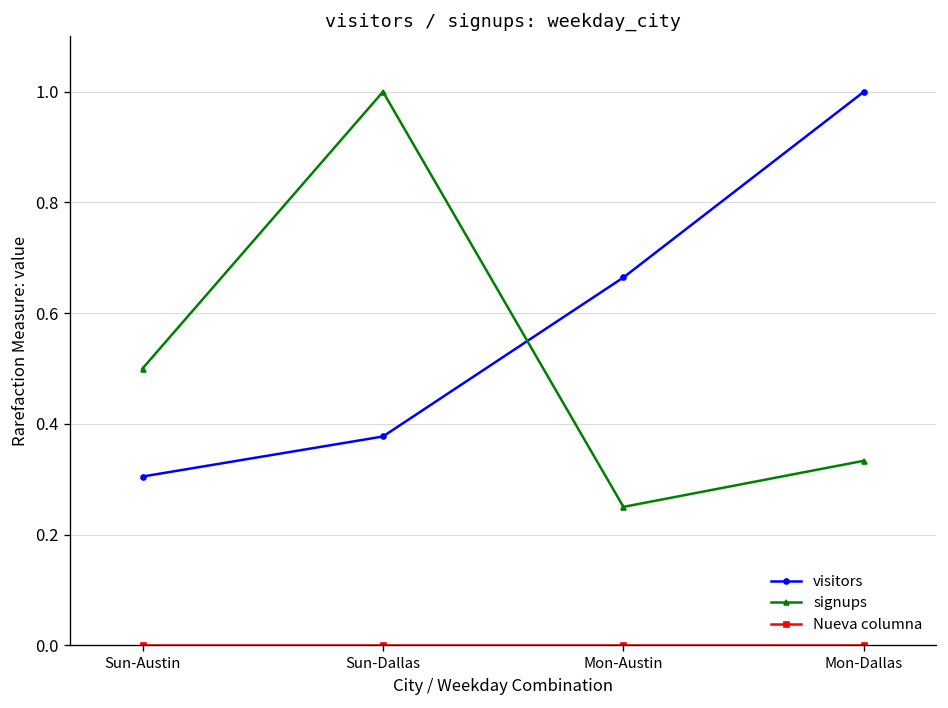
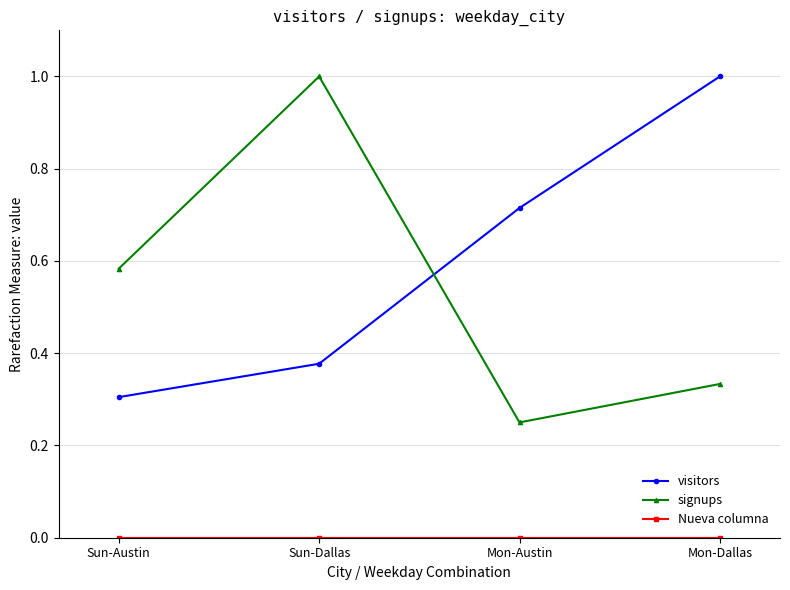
  {
    "visitors": {
      "Sun-Austin": 0.30,
      "Sun-Dallas": 0.38,
-     "Mon-Austin": 0.66,
+     "Mon-Austin": 0.71,
      "Mon-Dallas": 1.00
    },
    "signups": {
-     "Sun-Austin": 0.50,
+     "Sun-Austin": 0.58,
      "Sun-Dallas": 1.00,
      "Mon-Austin": 0.25,
      "Mon-Dallas": 0.33
    },
    "Nueva columna": {
      "Sun-Austin": 0.00,
      "Sun-Dallas": 0.00,
      "Mon-Austin": 0.00,
      "Mon-Dallas": 0.00
    }
  }
